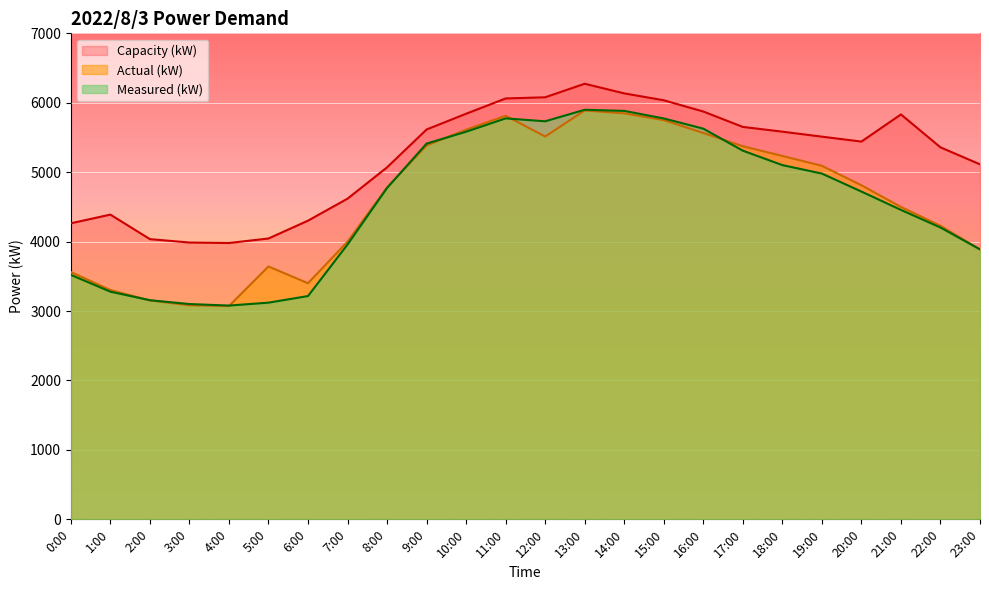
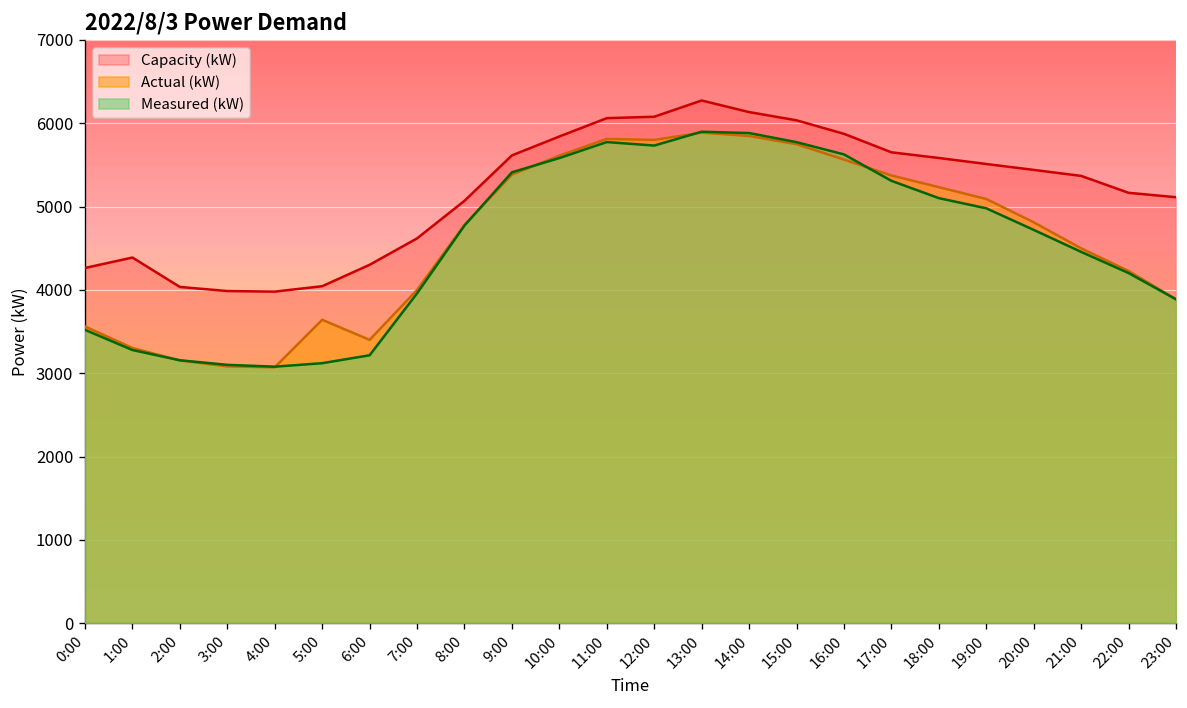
  {
    "Capacity (kW)": {
      "0:00": 4300,
      "1:00": 4400,
      "2:00": 4000,
      "3:00": 4000,
      "4:00": 4000,
      "5:00": 4000,
      "6:00": 4300,
      "7:00": 4600,
      "8:00": 5100,
      "9:00": 5600,
      "10:00": 5800,
      "11:00": 6100,
      "12:00": 6100,
      "13:00": 6300,
      "14:00": 6100,
      "15:00": 6000,
      "16:00": 5900,
      "17:00": 5700,
      "18:00": 5600,
      "19:00": 5500,
      "20:00": 5400,
-     "21:00": 5800,
-     "22:00": 5400,
+     "21:00": 5400,
+     "22:00": 5200,
      "23:00": 5100
    },
    "Actual (kW)": {
      "0:00": 3600,
      "5:00": 3600,
      "6:00": 3400,
      "7:00": 4000,
      "11:00": 5800,
-     "12:00": 5500,
+     "12:00": 5800,
      "16:00": 5600,
      "17:00": 5400,
      "18:00": 5200,
      "19:00": 5100,
      "20:00": 4800,
      "21:00": 4500
    },
    "Measured (kW)": {
      "0:00": 3500,
      "5:00": 3100,
      "6:00": 3200,
      "7:00": 4000,
      "11:00": 5800,
      "12:00": 5700,
      "16:00": 5600,
      "17:00": 5300,
      "18:00": 5100,
      "19:00": 5000,
      "20:00": 4700,
      "21:00": 4500
    }
  }
